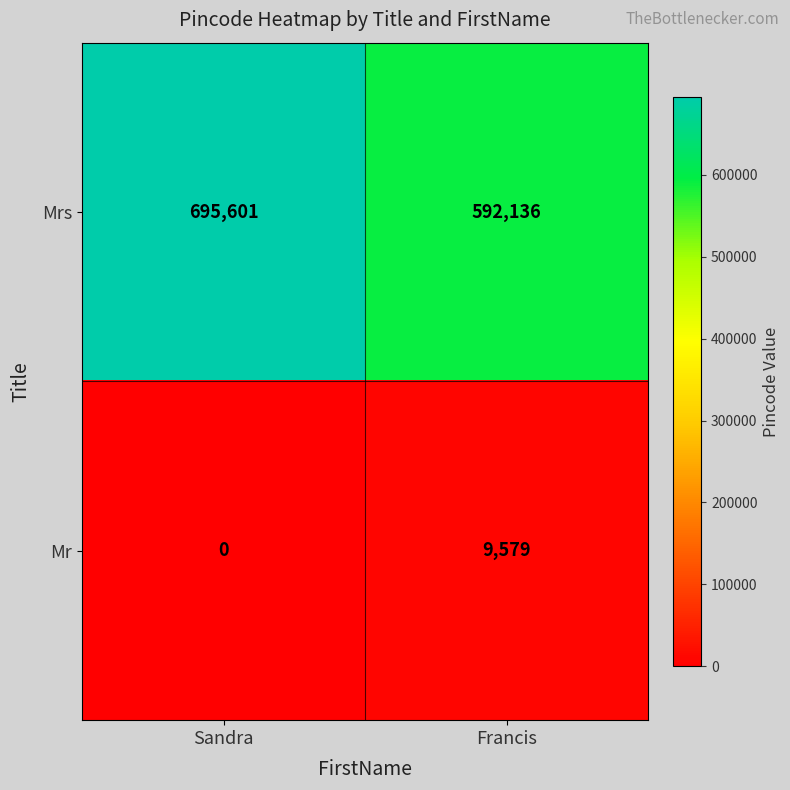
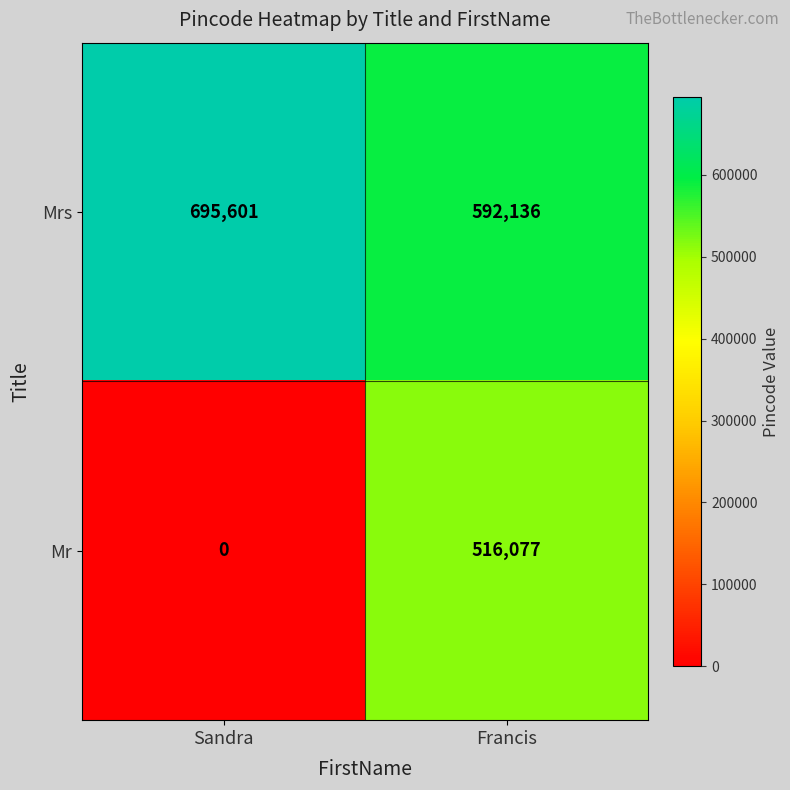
  {
    "Mrs": {
      "Sandra": "695,601",
      "Francis": "592,136"
    },
    "Mr": {
      "Sandra": "0",
-     "Francis": "9,579"
+     "Francis": "516,077"
    }
  }
